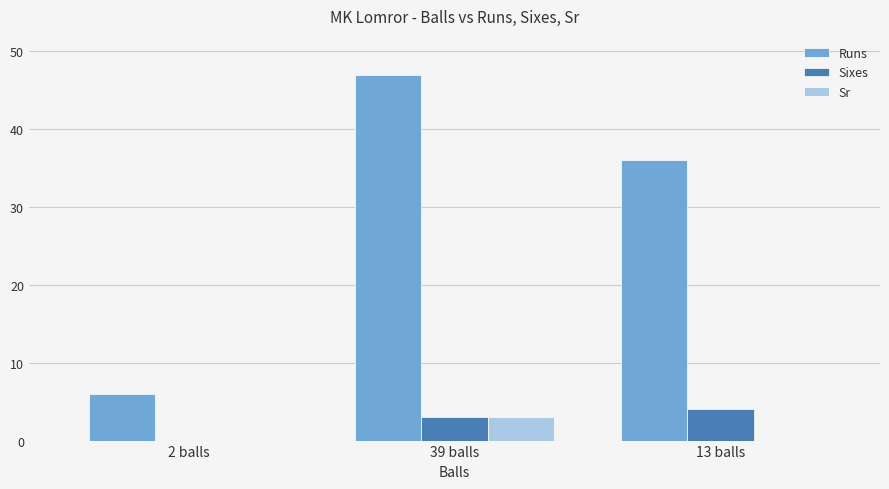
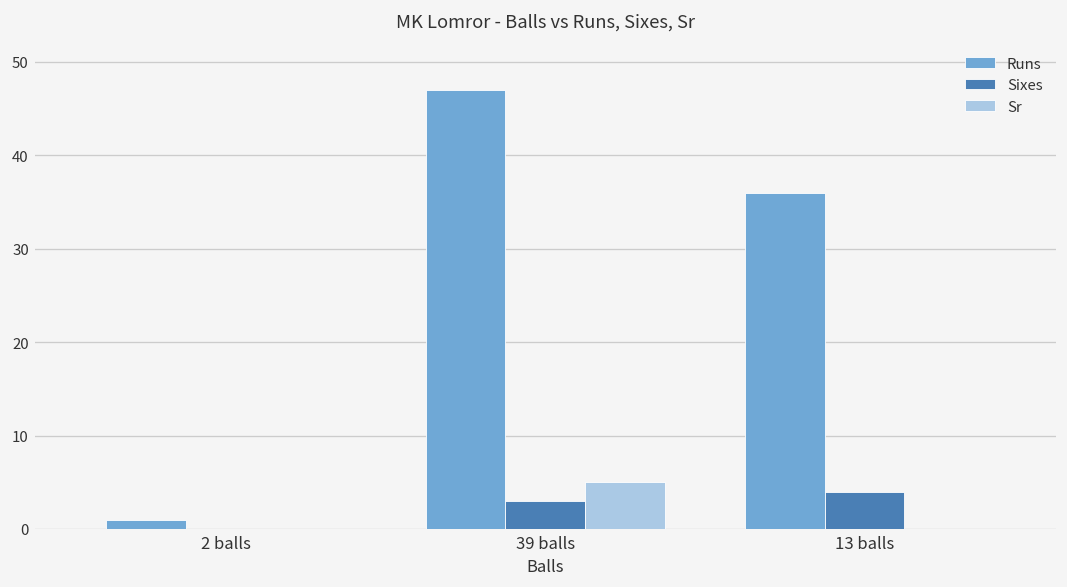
  {
    "Runs": {
-     "2 balls": 6,
+     "2 balls": 1,
      "39 balls": 47,
      "13 balls": 36
    },
    "Sixes": {
      "2 balls": 0,
      "39 balls": 3,
      "13 balls": 4
    },
    "Sr": {
      "2 balls": 0,
-     "39 balls": 3,
+     "39 balls": 5,
      "13 balls": 0
    }
  }
